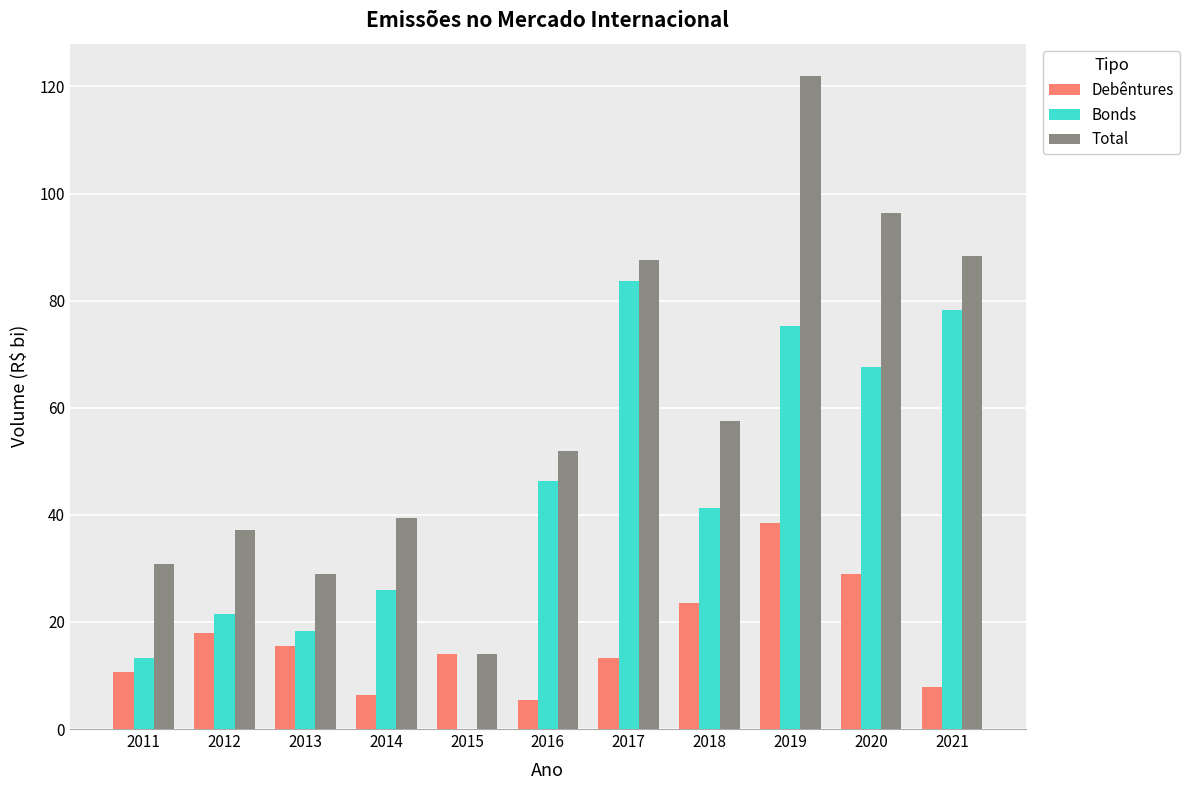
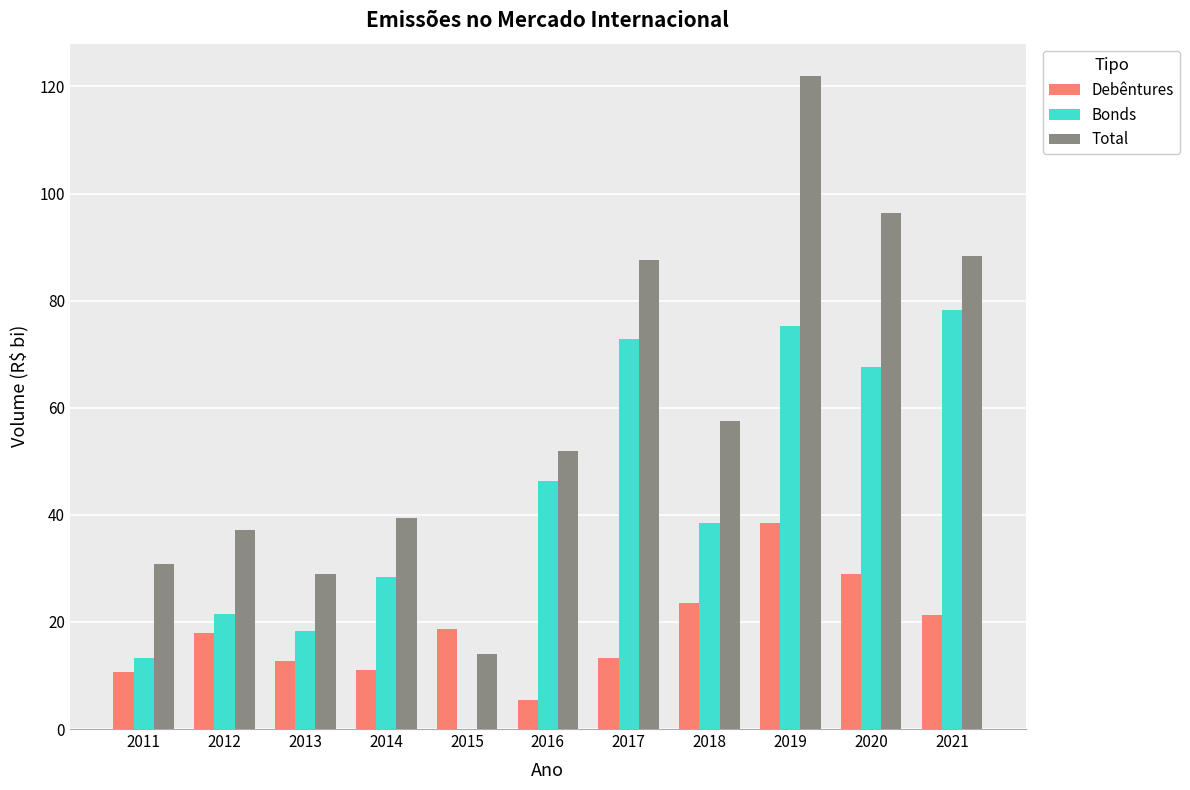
  {
    "Debêntures": {
      "2011": 11,
      "2012": 18,
-     "2013": 15,
-     "2014": 6,
-     "2015": 14,
+     "2013": 13,
+     "2014": 11,
+     "2015": 19,
      "2016": 6,
      "2017": 13,
      "2018": 24,
      "2019": 38,
      "2020": 29,
-     "2021": 8
+     "2021": 21
    },
    "Bonds": {
      "2011": 13,
      "2012": 21,
      "2013": 18,
-     "2014": 26,
+     "2014": 28,
      "2015": 0,
      "2016": 46,
-     "2017": 84,
-     "2018": 41,
+     "2017": 73,
+     "2018": 38,
      "2019": 75,
      "2020": 68,
      "2021": 78
    },
    "Total": {
      "2011": 31,
      "2012": 37,
      "2013": 29,
      "2014": 39,
      "2015": 14,
      "2016": 52,
      "2017": 88,
      "2018": 58,
      "2019": 122,
      "2020": 96,
      "2021": 88
    }
  }
